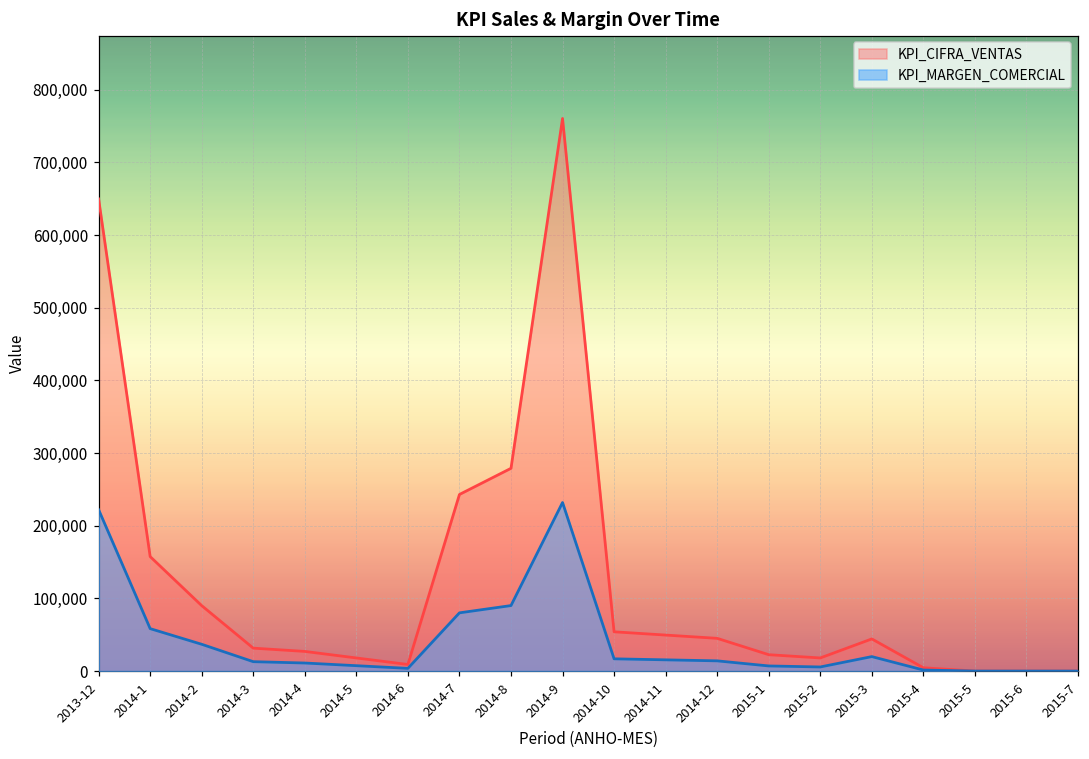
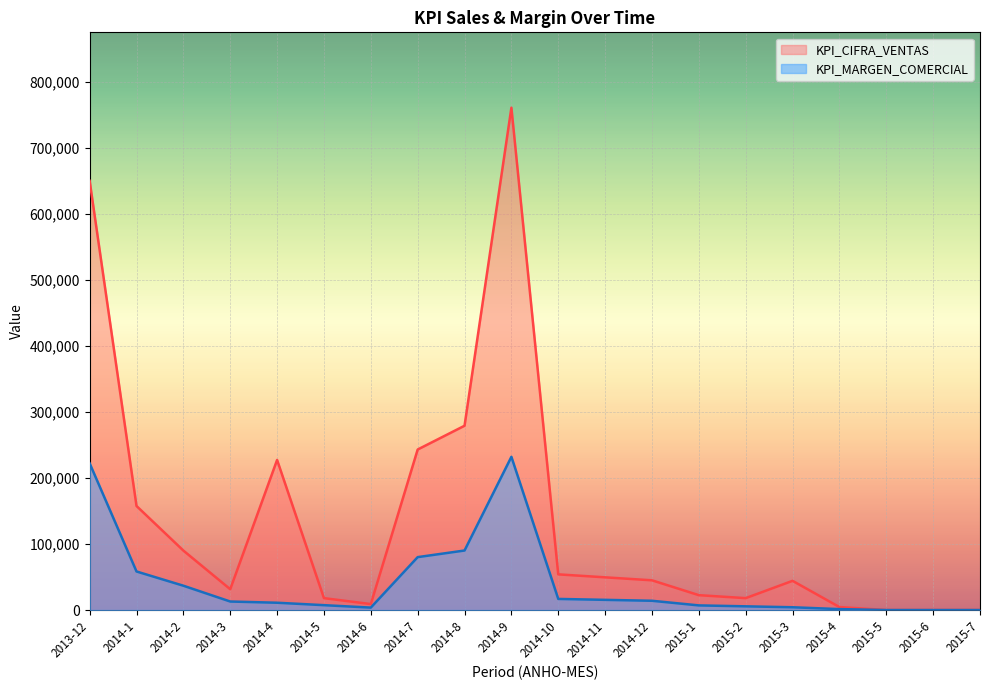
  {
    "KPI_CIFRA_VENTAS": {
      "2013-12": "650,000",
      "2014-1": "160,000",
      "2014-2": "90,000",
      "2014-3": "30,000",
-     "2014-4": "30,000",
+     "2014-4": "230,000",
      "2014-5": "20,000",
      "2014-6": "10,000",
      "2014-7": "240,000",
      "2014-8": "280,000",
      "2014-9": "760,000",
      "2014-10": "50,000",
      "2014-11": "50,000",
      "2014-12": "50,000",
      "2015-1": "20,000",
      "2015-2": "20,000",
      "2015-3": "40,000"
    },
    "KPI_MARGEN_COMERCIAL": {
      "2013-12": "220,000",
      "2014-1": "60,000",
      "2014-2": "40,000",
      "2014-3": "10,000",
      "2014-4": "10,000",
      "2014-5": "10,000",
      "2014-6": "0",
      "2014-7": "80,000",
      "2014-8": "90,000",
      "2014-9": "230,000",
      "2014-10": "20,000",
      "2014-11": "20,000",
      "2014-12": "10,000",
      "2015-1": "10,000",
      "2015-2": "10,000",
-     "2015-3": "20,000"
+     "2015-3": "0"
    }
  }
